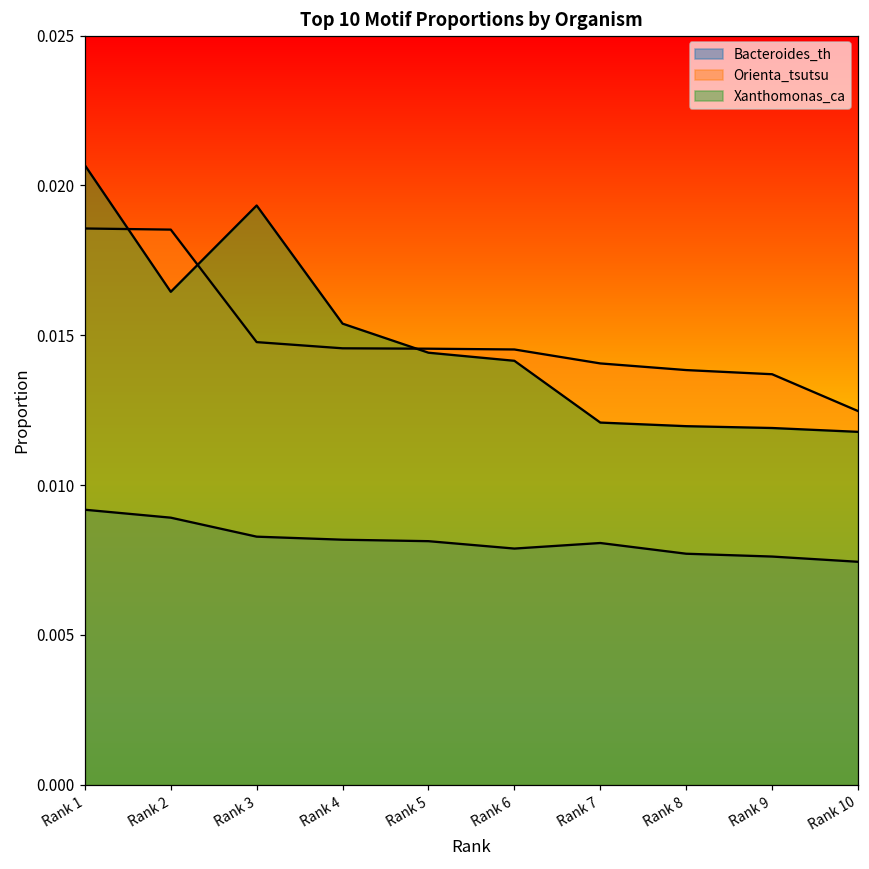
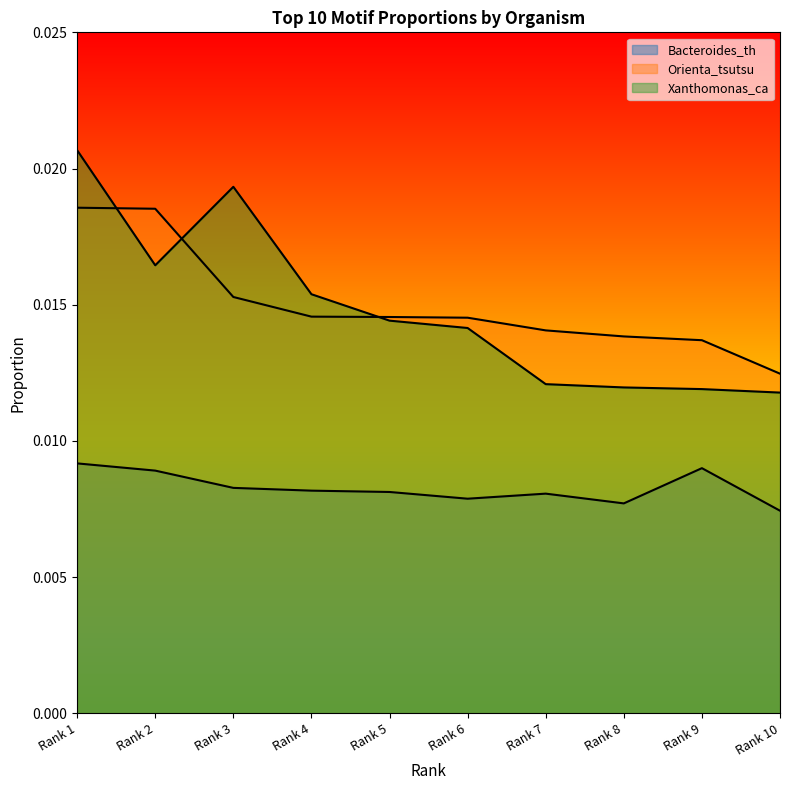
  {
    "Bacteroides_th": {
      "Rank 1": 0.0092,
      "Rank 2": 0.0089,
      "Rank 3": 0.0083,
      "Rank 4": 0.0082,
      "Rank 5": 0.0081,
      "Rank 6": 0.0079,
      "Rank 7": 0.0081,
      "Rank 8": 0.0077,
-     "Rank 9": 0.0076,
+     "Rank 9": 0.0090,
      "Rank 10": 0.0074
    },
    "Orienta_tsutsu": {
      "Rank 1": 0.0186,
      "Rank 2": 0.0185,
-     "Rank 3": 0.0148,
+     "Rank 3": 0.0153,
      "Rank 4": 0.0146,
      "Rank 5": 0.0146,
      "Rank 6": 0.0145,
      "Rank 7": 0.0141,
      "Rank 8": 0.0138,
      "Rank 9": 0.0137,
      "Rank 10": 0.0125
    },
    "Xanthomonas_ca": {
      "Rank 1": 0.0207,
      "Rank 2": 0.0164,
      "Rank 3": 0.0193,
      "Rank 4": 0.0154,
      "Rank 5": 0.0144,
      "Rank 6": 0.0141,
      "Rank 7": 0.0121,
      "Rank 8": 0.0120,
      "Rank 9": 0.0119,
      "Rank 10": 0.0118
    }
  }
